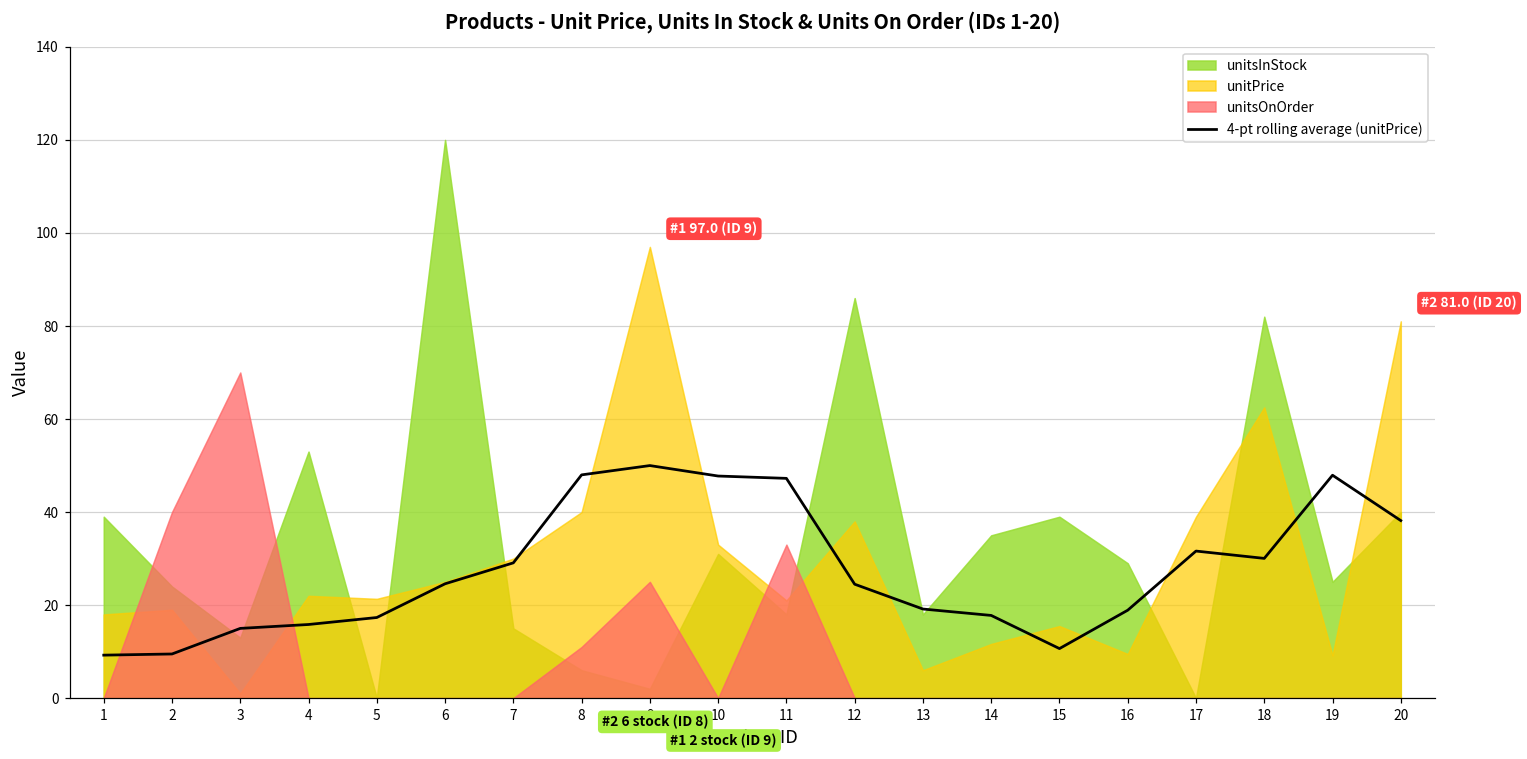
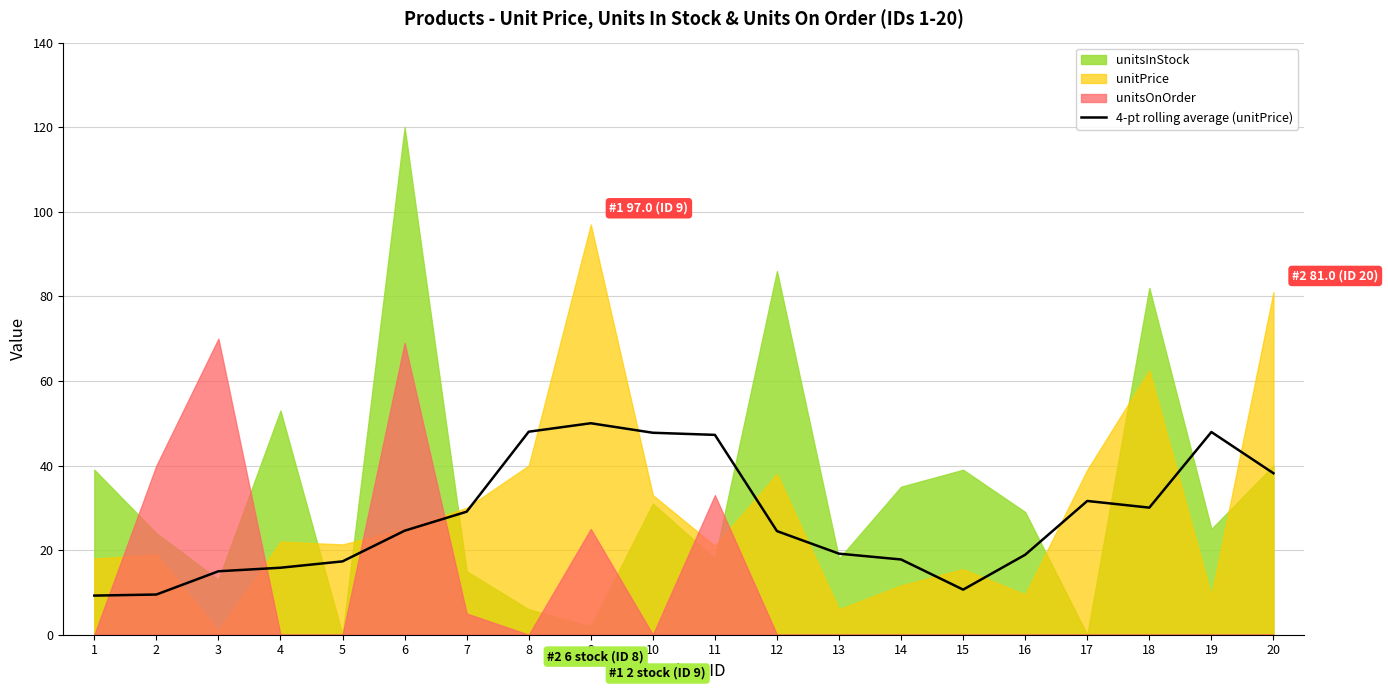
  {
    "4-pt rolling average (unitPrice)": {
      "1": 9,
      "2": 10,
      "3": 15,
      "4": 16,
      "5": 17,
      "7": 29,
      "8": 48,
      "9": 50,
      "10": 48,
      "11": 47,
      "12": 25,
      "13": 19,
      "14": 18,
      "15": 11,
      "16": 19,
      "17": 32,
      "18": 30,
      "19": 48,
      "20": 38
    },
    "unitsInStock": {
      "1": 39,
      "2": 24,
      "3": 13,
      "4": 53,
      "6": 120,
      "7": 15,
      "8": 6,
      "10": 31,
      "11": 18,
      "12": 86,
      "13": 18,
      "14": 35,
      "15": 39,
      "16": 29,
      "18": 82,
      "19": 25,
      "20": 40
    },
    "unitPrice": {
      "1": 18,
      "2": 19,
      "3": 1,
      "4": 22,
      "5": 21,
      "7": 30,
      "8": 40,
      "10": 33,
      "11": 21,
      "12": 38,
      "13": 6,
      "14": 12,
      "15": 16,
      "16": 9,
      "17": 39,
      "18": 63,
      "19": 9
    },
    "unitsOnOrder": {
      "1": 0,
      "2": 40,
      "3": 70,
      "4": 0,
-     "6": 0,
-     "7": 0,
-     "8": 11,
+     "6": 69,
+     "7": 5,
+     "8": 0,
      "9": 25,
      "11": 33,
      "12": 0,
      "13": 0,
      "14": 0,
      "15": 0,
      "16": 0,
      "18": 0,
      "19": 0,
      "20": 0
    }
  }
